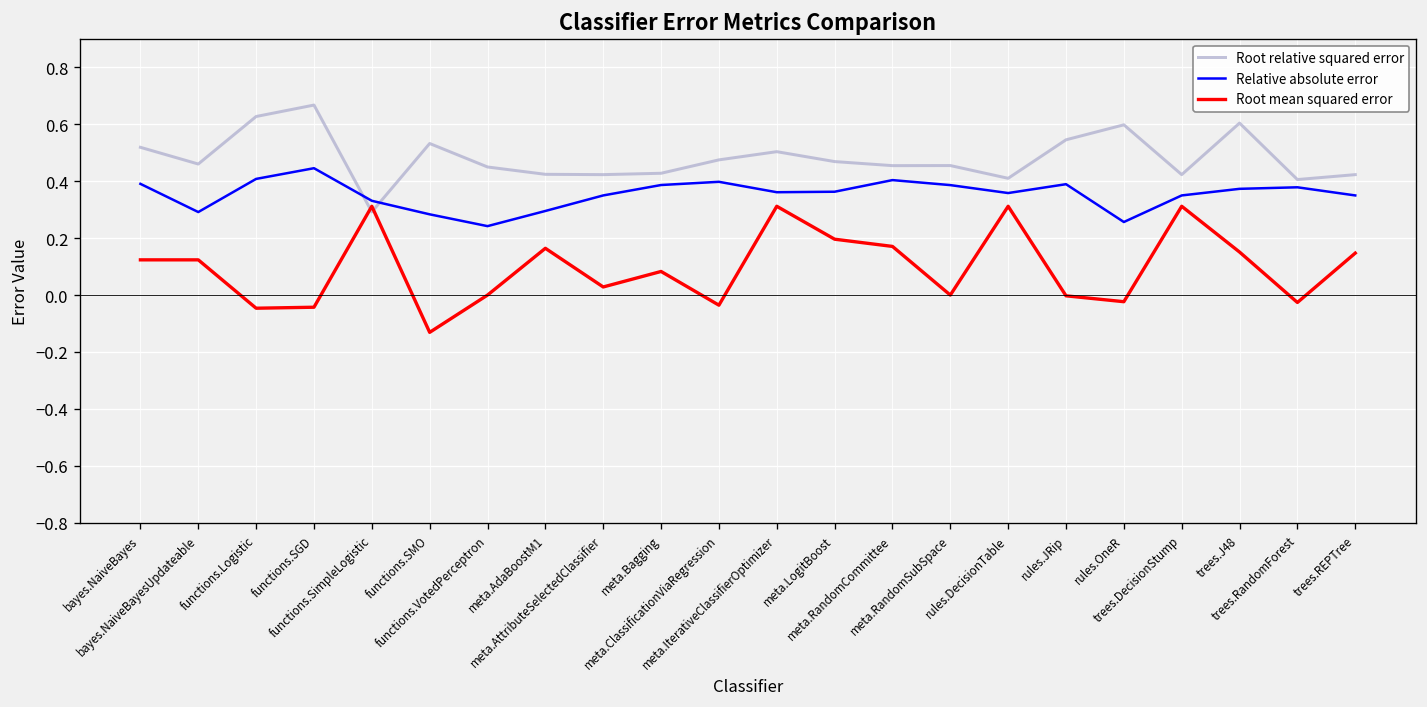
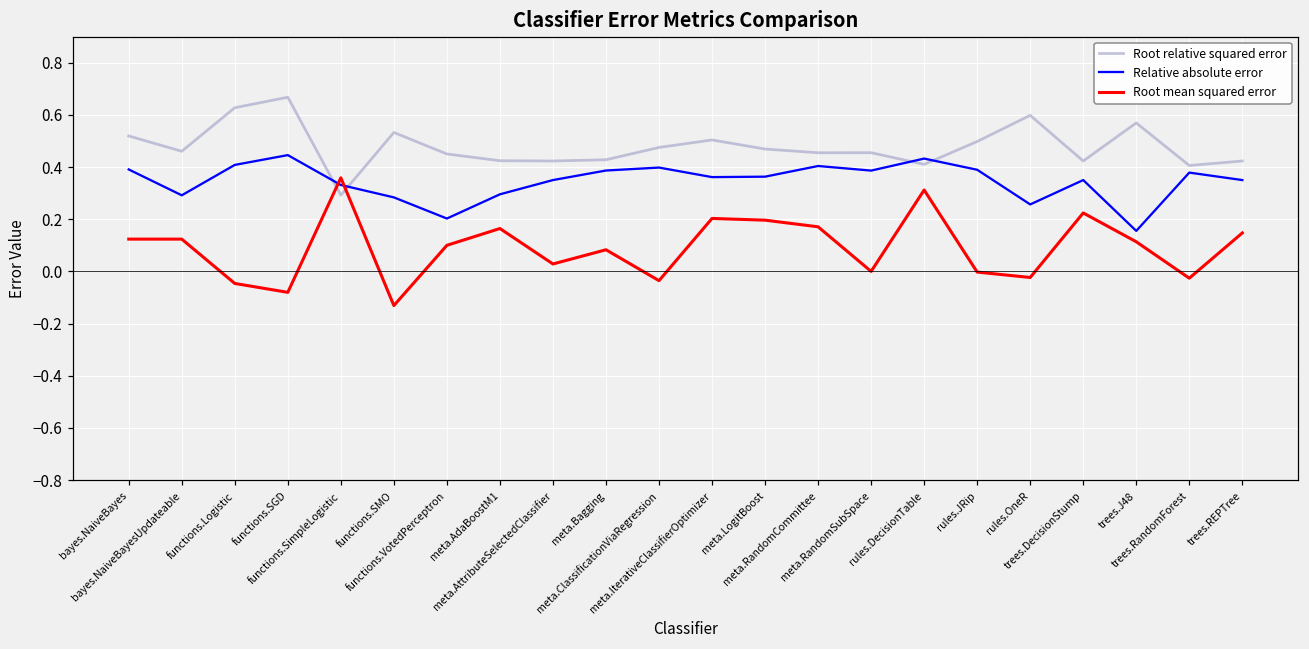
  {
    "Root relative squared error": {
      "bayes.NaiveBayes": 0.52,
      "bayes.NaiveBayesUpdateable": 0.46,
      "functions.Logistic": 0.63,
      "functions.SGD": 0.67,
      "functions.SimpleLogistic": 0.29,
      "functions.SMO": 0.53,
      "functions.VotedPerceptron": 0.45,
      "meta.AdaBoostM1": 0.42,
      "meta.AttributeSelectedClassifier": 0.42,
      "meta.Bagging": 0.43,
      "meta.ClassificationViaRegression": 0.48,
      "meta.IterativeClassifierOptimizer": 0.50,
      "meta.LogitBoost": 0.47,
      "meta.RandomCommittee": 0.45,
      "meta.RandomSubSpace": 0.46,
      "rules.DecisionTable": 0.41,
-     "rules.JRip": 0.55,
+     "rules.JRip": 0.50,
      "rules.OneR": 0.60,
      "trees.DecisionStump": 0.42,
-     "trees.J48": 0.60,
+     "trees.J48": 0.57,
      "trees.RandomForest": 0.41,
      "trees.REPTree": 0.42
    },
    "Relative absolute error": {
      "bayes.NaiveBayes": 0.39,
      "bayes.NaiveBayesUpdateable": 0.29,
      "functions.Logistic": 0.41,
      "functions.SGD": 0.45,
      "functions.SimpleLogistic": 0.33,
      "functions.SMO": 0.28,
-     "functions.VotedPerceptron": 0.24,
+     "functions.VotedPerceptron": 0.20,
      "meta.AdaBoostM1": 0.30,
      "meta.AttributeSelectedClassifier": 0.35,
      "meta.Bagging": 0.39,
      "meta.ClassificationViaRegression": 0.40,
      "meta.IterativeClassifierOptimizer": 0.36,
      "meta.LogitBoost": 0.36,
      "meta.RandomCommittee": 0.40,
      "meta.RandomSubSpace": 0.39,
-     "rules.DecisionTable": 0.36,
+     "rules.DecisionTable": 0.43,
      "rules.JRip": 0.39,
      "rules.OneR": 0.26,
      "trees.DecisionStump": 0.35,
-     "trees.J48": 0.37,
+     "trees.J48": 0.16,
      "trees.RandomForest": 0.38,
      "trees.REPTree": 0.35
    },
    "Root mean squared error": {
      "bayes.NaiveBayes": 0.12,
      "bayes.NaiveBayesUpdateable": 0.12,
      "functions.Logistic": -0.05,
-     "functions.SGD": -0.04,
-     "functions.SimpleLogistic": 0.31,
+     "functions.SGD": -0.08,
+     "functions.SimpleLogistic": 0.36,
      "functions.SMO": -0.13,
-     "functions.VotedPerceptron": 0.0,
+     "functions.VotedPerceptron": 0.1,
      "meta.AdaBoostM1": 0.16,
      "meta.AttributeSelectedClassifier": 0.03,
      "meta.Bagging": 0.08,
      "meta.ClassificationViaRegression": -0.04,
-     "meta.IterativeClassifierOptimizer": 0.31,
+     "meta.IterativeClassifierOptimizer": 0.20,
      "meta.LogitBoost": 0.20,
      "meta.RandomCommittee": 0.17,
      "meta.RandomSubSpace": 0.00,
      "rules.DecisionTable": 0.31,
      "rules.JRip": 0.00,
      "rules.OneR": -0.02,
-     "trees.DecisionStump": 0.31,
-     "trees.J48": 0.15,
+     "trees.DecisionStump": 0.22,
+     "trees.J48": 0.11,
      "trees.RandomForest": -0.03,
      "trees.REPTree": 0.15
    }
  }
